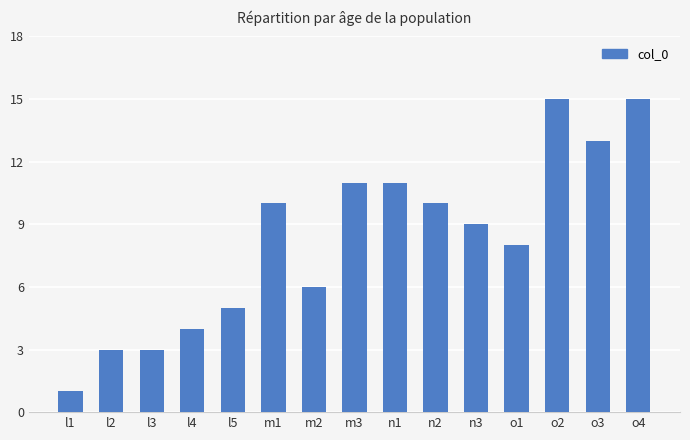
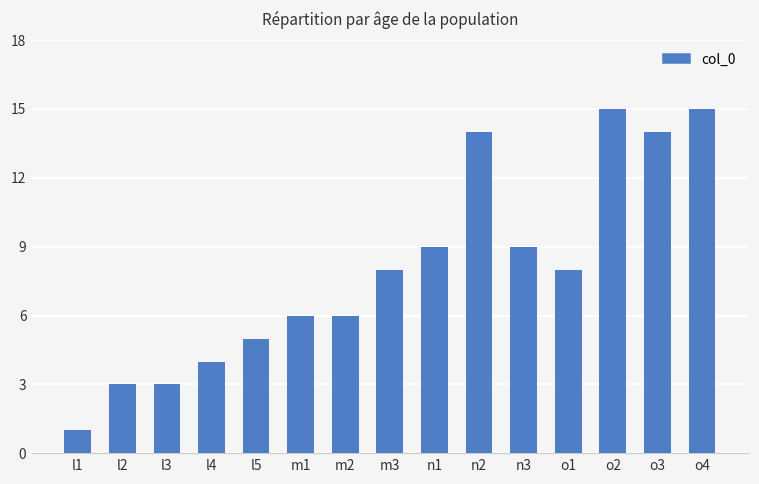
  {
    "l1": 1,
    "l2": 3,
    "l3": 3,
    "l4": 4,
    "l5": 5,
-   "m1": 10,
+   "m1": 6,
    "m2": 6,
-   "m3": 11,
-   "n1": 11,
-   "n2": 10,
+   "m3": 8,
+   "n1": 9,
+   "n2": 14,
    "n3": 9,
    "o1": 8,
    "o2": 15,
-   "o3": 13,
+   "o3": 14,
    "o4": 15
  }
